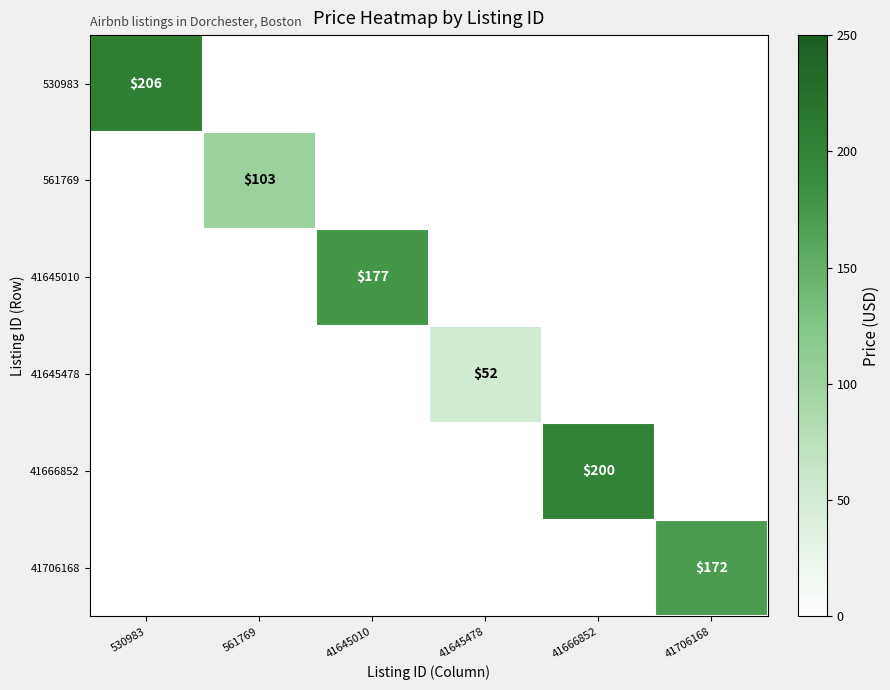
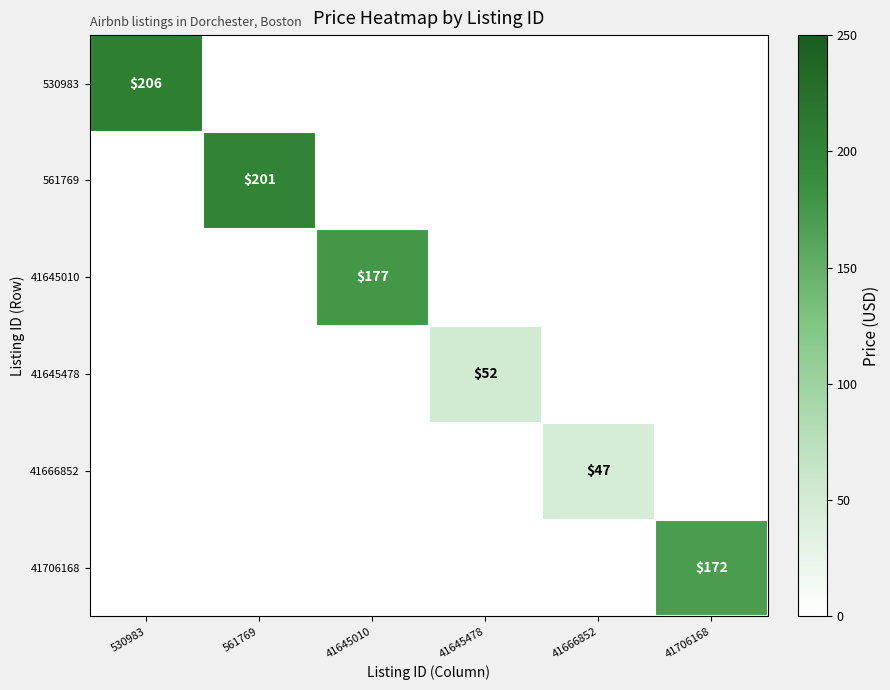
  {
    "530983": {
      "530983": "$206"
    },
    "561769": {
-     "561769": "$103"
+     "561769": "$201"
    },
    "41645010": {
      "41645010": "$177"
    },
    "41645478": {
      "41645478": "$52"
    },
    "41666852": {
-     "41666852": "$200"
+     "41666852": "$47"
    },
    "41706168": {
      "41706168": "$172"
    }
  }
